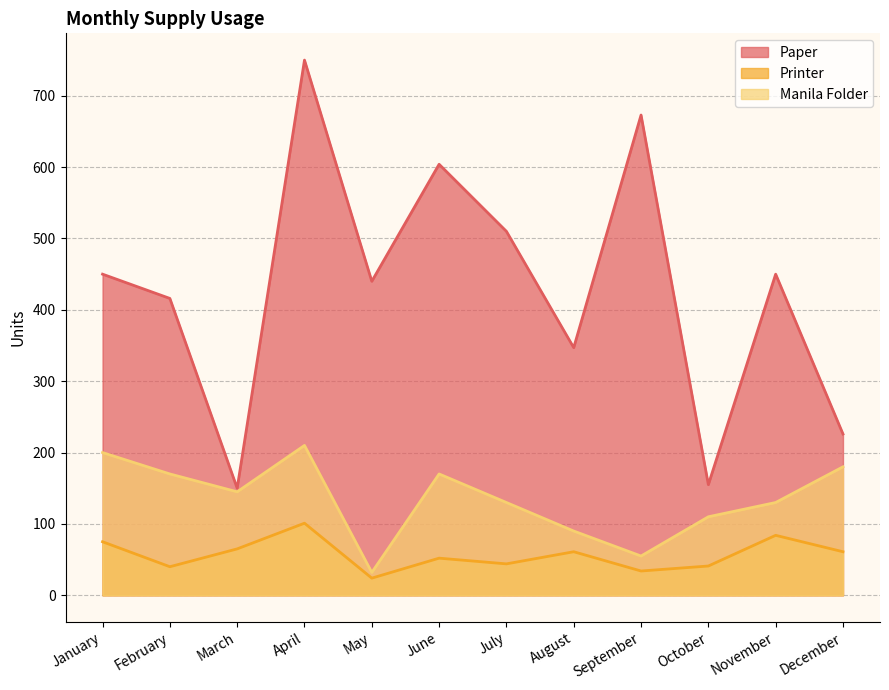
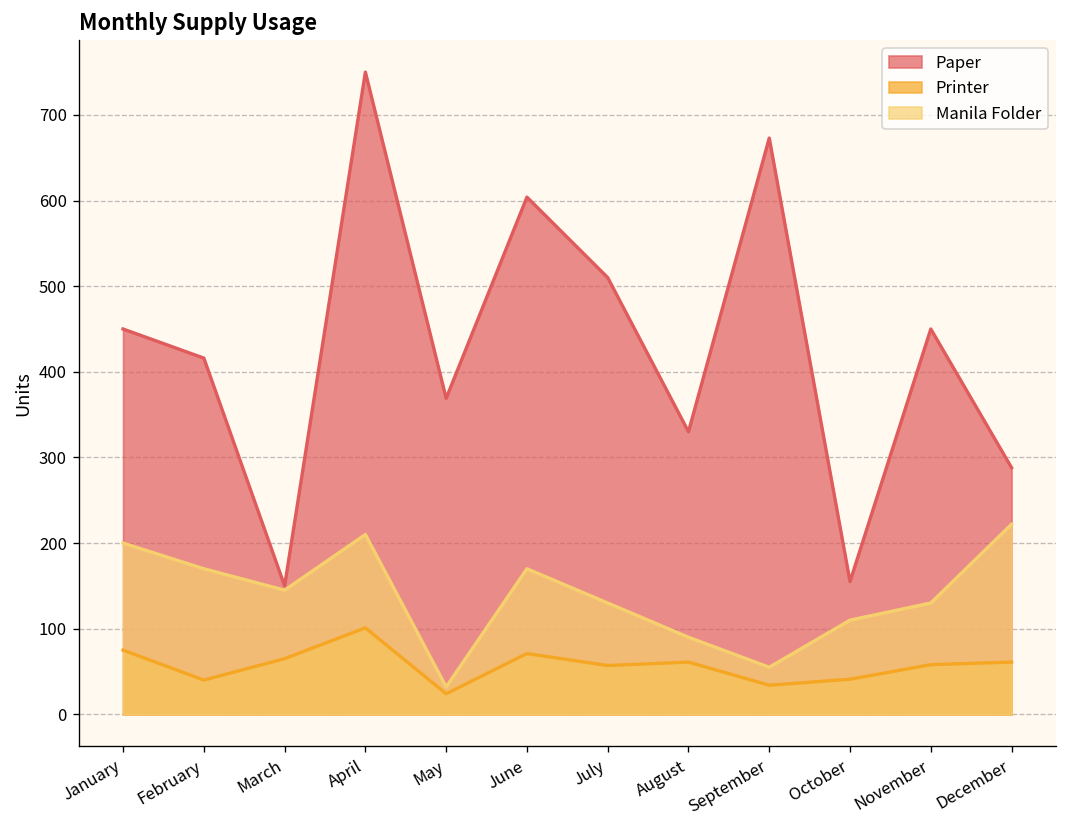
  {
    "Paper": {
      "January": 450,
      "February": 420,
      "March": 150,
      "April": 750,
-     "May": 440,
+     "May": 370,
      "June": 600,
      "July": 510,
-     "August": 350,
+     "August": 330,
      "September": 670,
      "October": 160,
      "November": 450,
-     "December": 230
+     "December": 290
    },
    "Printer": {
      "January": 80,
      "February": 40,
      "March": 70,
      "April": 100,
      "May": 20,
-     "June": 50,
-     "July": 40,
+     "June": 70,
+     "July": 60,
      "August": 60,
      "September": 30,
      "October": 40,
-     "November": 80,
+     "November": 60,
      "December": 60
    },
    "Manila Folder": {
      "January": 200,
      "February": 170,
      "March": 150,
      "April": 210,
      "May": 30,
      "June": 170,
      "July": 130,
      "August": 90,
      "September": 60,
      "October": 110,
      "November": 130,
-     "December": 180
+     "December": 220
    }
  }
